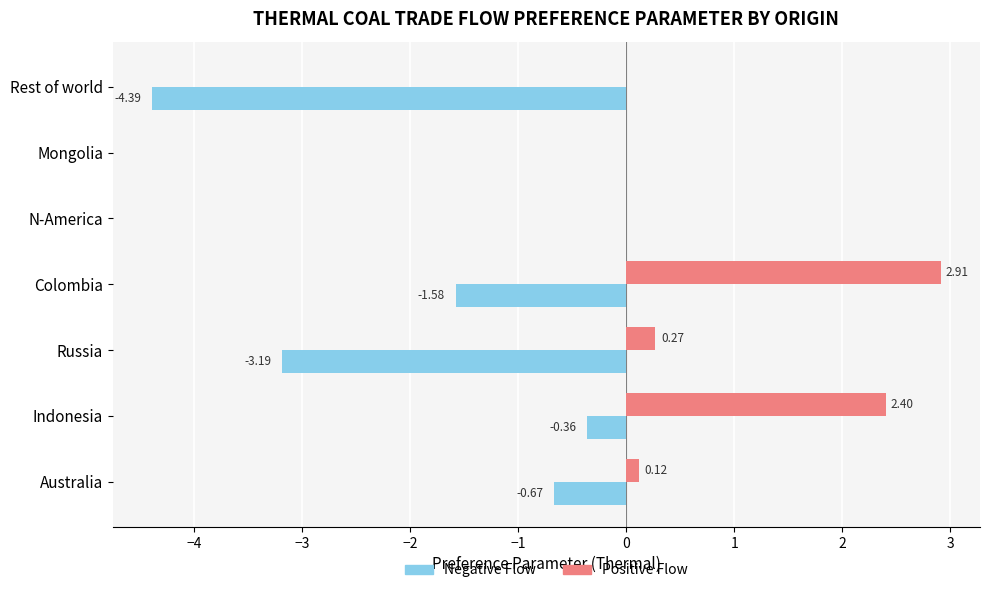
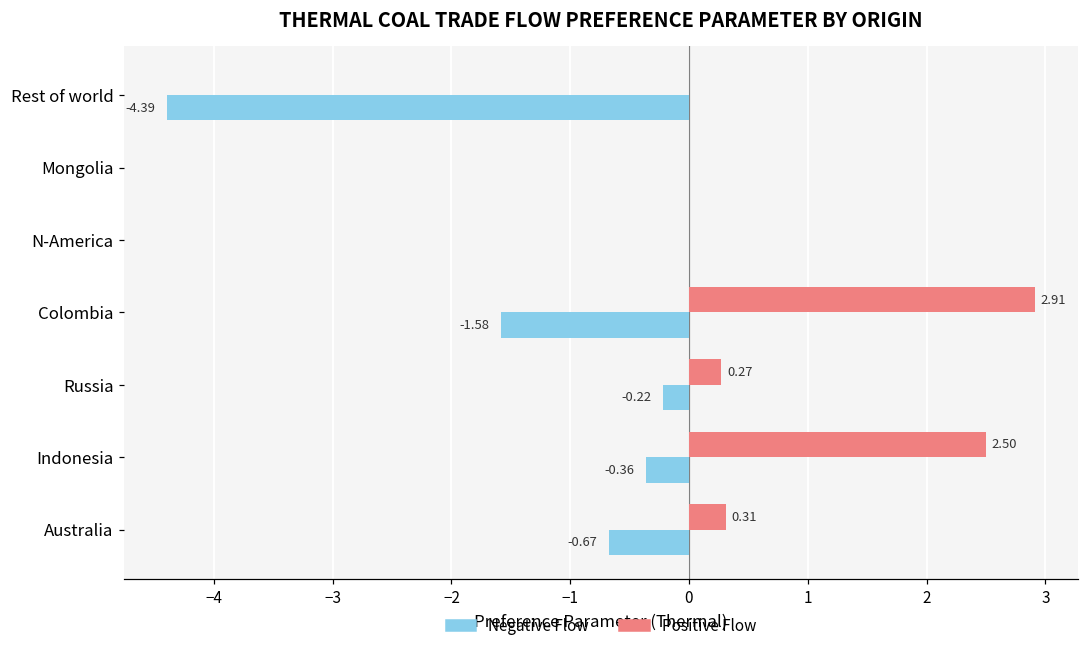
  {
    "Negative Flow": {
      "Rest of world": -4.39,
      "Colombia": -1.58,
-     "Russia": -3.19,
+     "Russia": -0.22,
      "Indonesia": -0.36,
      "Australia": -0.67
    },
    "Positive Flow": {
      "Colombia": 2.91,
      "Russia": 0.27,
-     "Indonesia": 2.40,
-     "Australia": 0.12
+     "Indonesia": 2.50,
+     "Australia": 0.31
    }
  }
